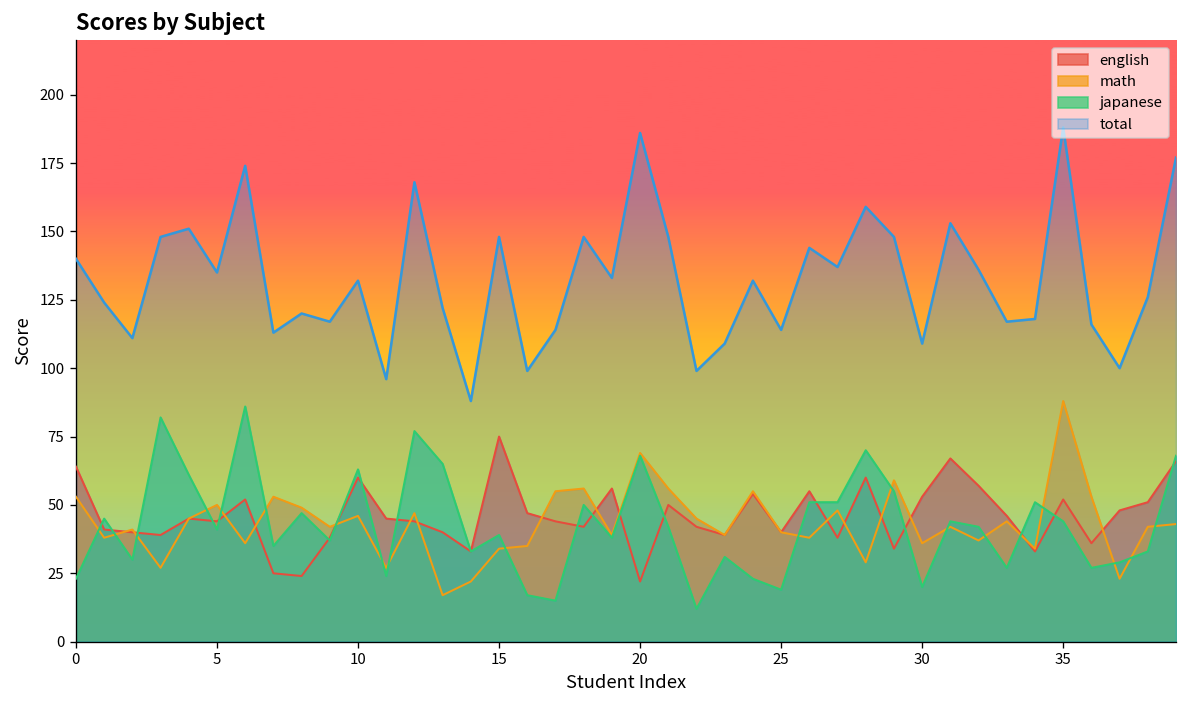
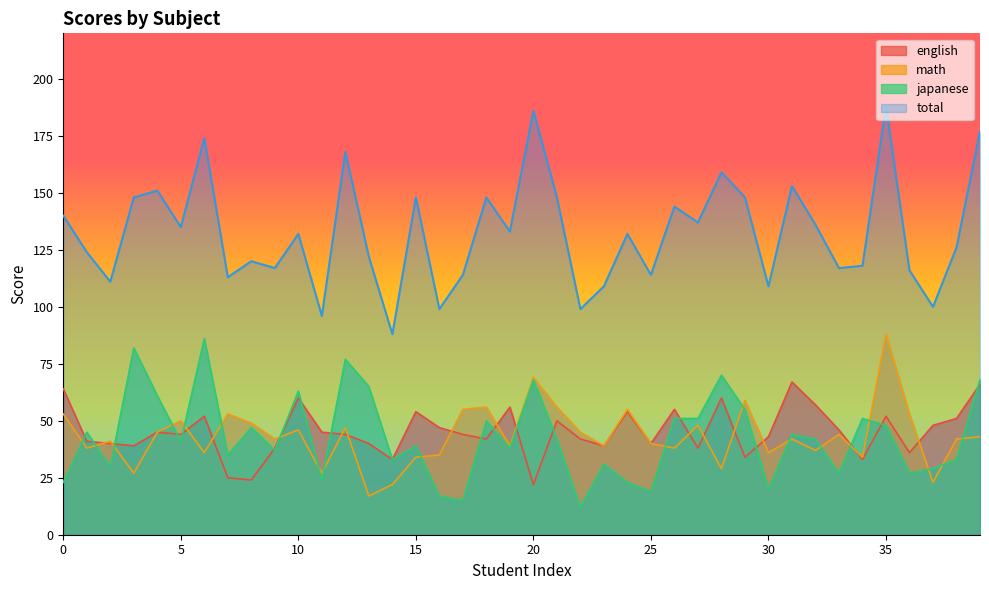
  {
    "english": {
      "0": 64,
      "5": 44,
      "10": 60,
-     "15": 75,
+     "15": 54,
      "20": 22,
-     "30": 53,
+     "30": 43,
      "35": 52
    },
    "math": {
      "0": 53,
      "5": 50,
      "10": 46,
      "15": 34,
      "30": 36,
      "35": 88
    },
    "japanese": {
      "0": 23,
      "5": 41,
      "10": 63,
      "15": 39,
      "25": 19,
      "30": 20,
-     "35": 44
+     "35": 48
    },
    "total": {
      "0": 140,
      "5": 135,
      "10": 132,
      "15": 148,
      "20": 186,
      "25": 114,
      "30": 109
    }
  }
